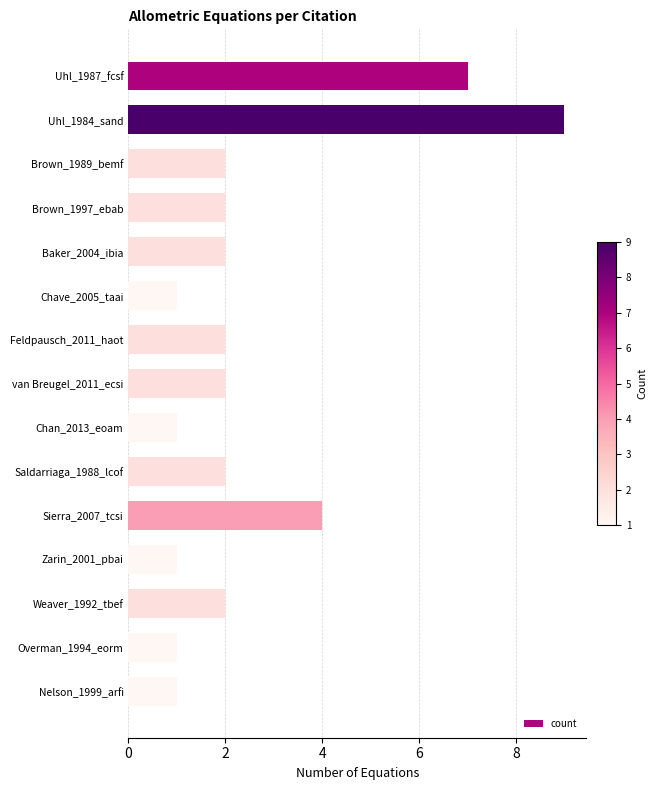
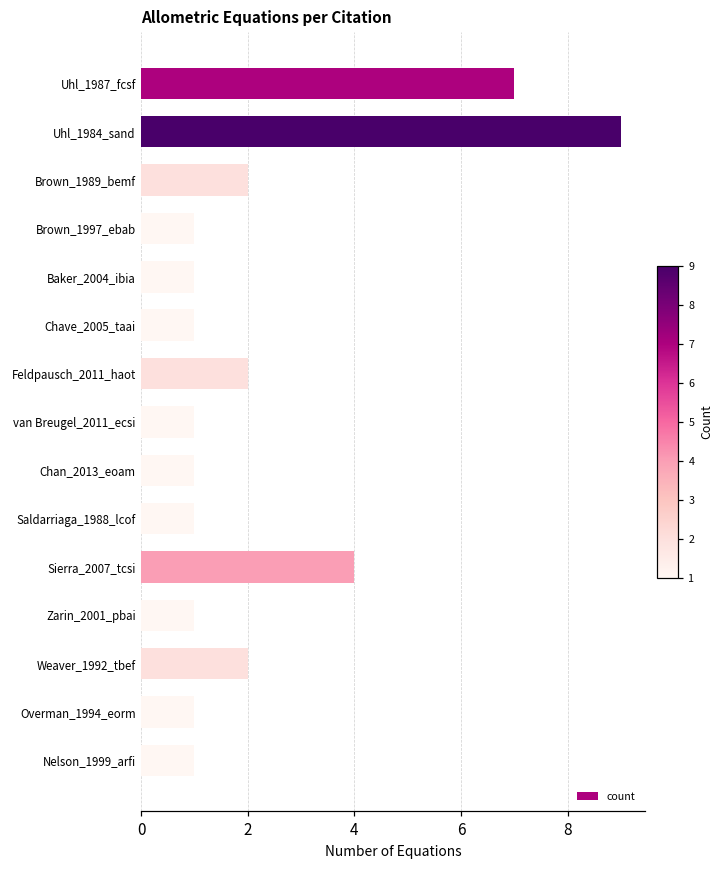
  {
    "Uhl_1987_fcsf": 7,
    "Uhl_1984_sand": 9,
    "Brown_1989_bemf": 2,
-   "Brown_1997_ebab": 2,
-   "Baker_2004_ibia": 2,
+   "Brown_1997_ebab": 1,
+   "Baker_2004_ibia": 1,
    "Chave_2005_taai": 1,
    "Feldpausch_2011_haot": 2,
-   "van Breugel_2011_ecsi": 2,
+   "van Breugel_2011_ecsi": 1,
    "Chan_2013_eoam": 1,
-   "Saldarriaga_1988_lcof": 2,
+   "Saldarriaga_1988_lcof": 1,
    "Sierra_2007_tcsi": 4,
    "Zarin_2001_pbai": 1,
    "Weaver_1992_tbef": 2,
    "Overman_1994_eorm": 1,
    "Nelson_1999_arfi": 1
  }
